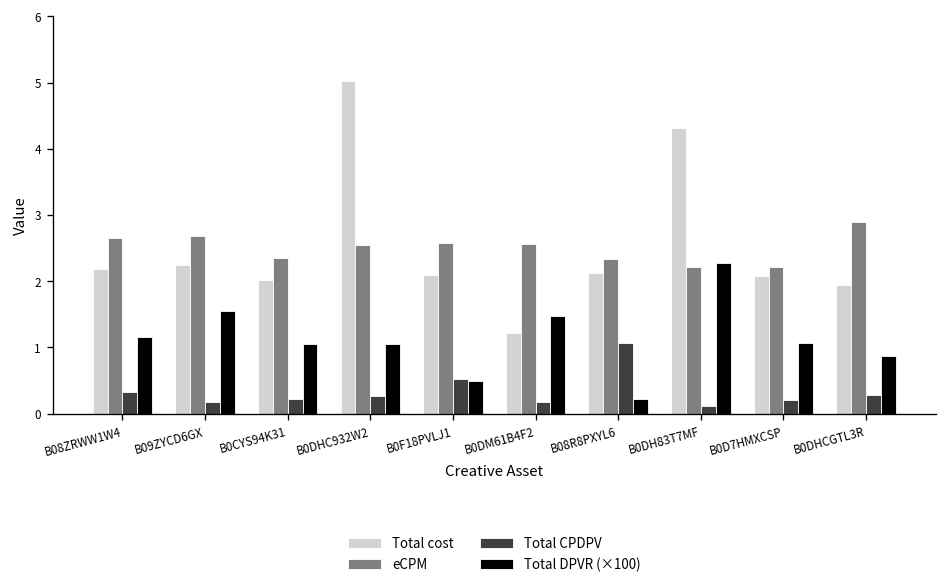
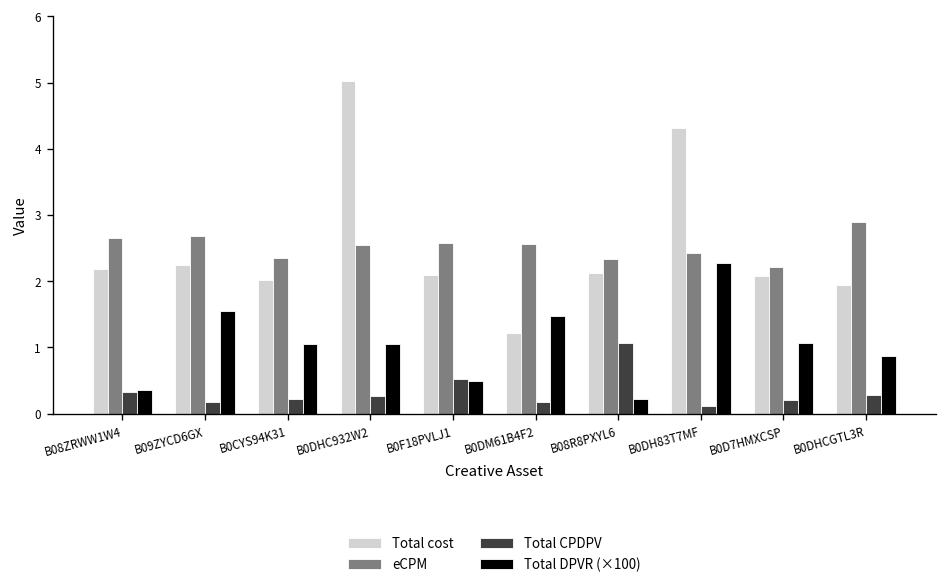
  {
    "Total cost": {
      "B08ZRWW1W4": 2.2,
      "B09ZYCD6GX": 2.2,
      "B0CYS94K31": 2.0,
      "B0DHC932W2": 5.0,
      "B0F18PVLJ1": 2.1,
      "B0DM61B4F2": 1.2,
      "B08R8PXYL6": 2.1,
      "B0DH83T7MF": 4.3,
      "B0D7HMXCSP": 2.1,
      "B0DHCGTL3R": 1.9
    },
    "eCPM": {
      "B08ZRWW1W4": 2.7,
      "B09ZYCD6GX": 2.7,
      "B0CYS94K31": 2.4,
      "B0DHC932W2": 2.5,
      "B0F18PVLJ1": 2.6,
      "B0DM61B4F2": 2.6,
      "B08R8PXYL6": 2.3,
-     "B0DH83T7MF": 2.2,
+     "B0DH83T7MF": 2.4,
      "B0D7HMXCSP": 2.2,
      "B0DHCGTL3R": 2.9
    },
    "Total CPDPV": {
      "B08ZRWW1W4": 0.3,
      "B09ZYCD6GX": 0.2,
      "B0CYS94K31": 0.2,
      "B0DHC932W2": 0.3,
      "B0F18PVLJ1": 0.5,
      "B0DM61B4F2": 0.2,
      "B08R8PXYL6": 1.1,
      "B0DH83T7MF": 0.1,
      "B0D7HMXCSP": 0.2,
      "B0DHCGTL3R": 0.3
    },
    "Total DPVR (×100)": {
-     "B08ZRWW1W4": 1.2,
+     "B08ZRWW1W4": 0.4,
      "B09ZYCD6GX": 1.6,
      "B0CYS94K31": 1.1,
      "B0DHC932W2": 1.1,
      "B0F18PVLJ1": 0.5,
      "B0DM61B4F2": 1.5,
      "B08R8PXYL6": 0.2,
      "B0DH83T7MF": 2.3,
      "B0D7HMXCSP": 1.1,
      "B0DHCGTL3R": 0.9
    }
  }
